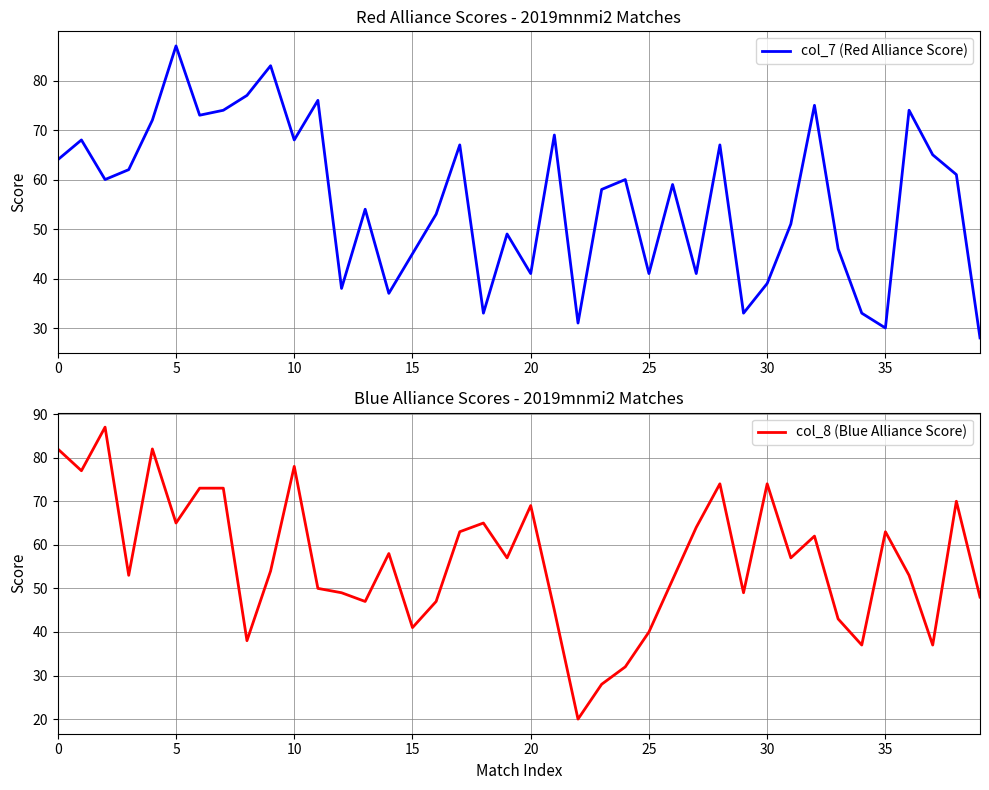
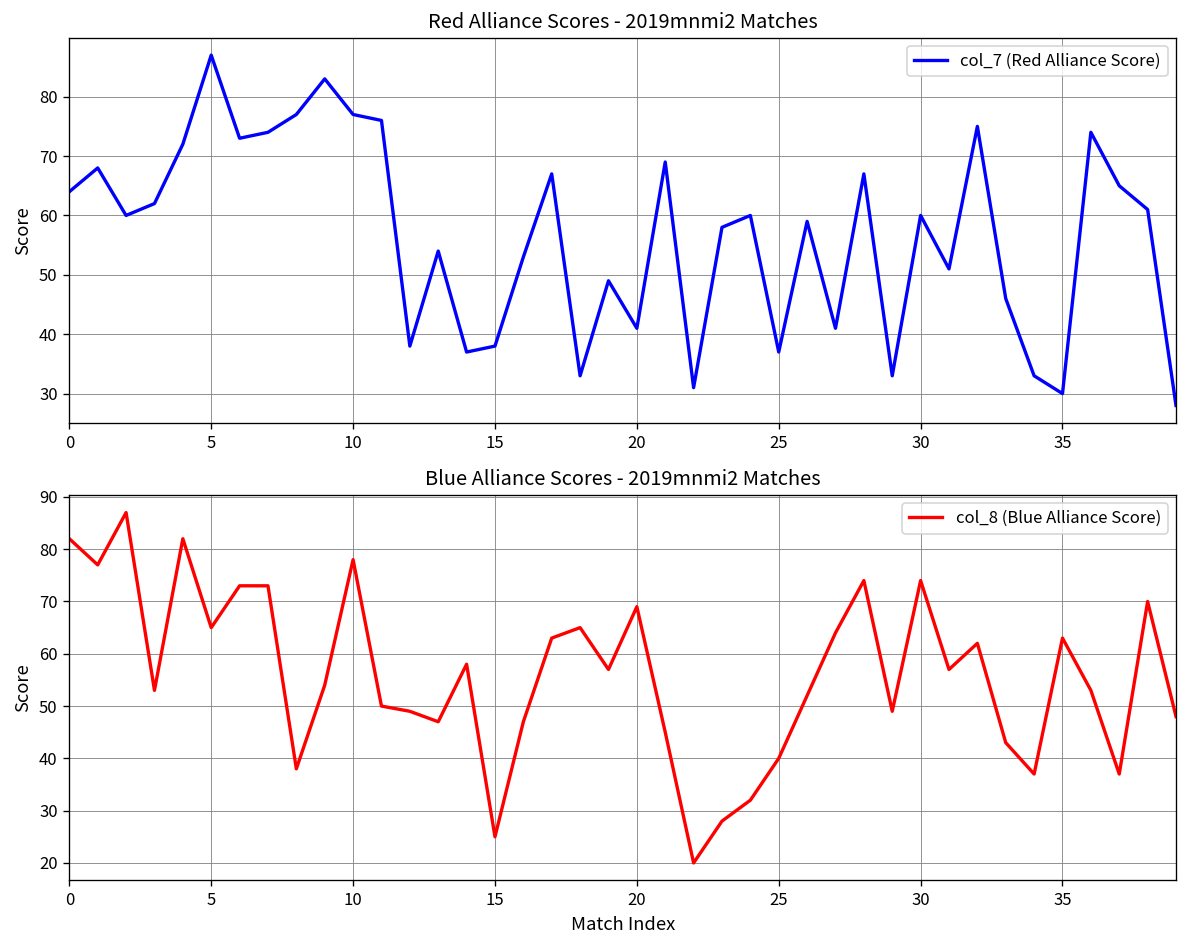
  {
    "Red Alliance Scores - 2019mnmi2 Matches": {
      "0": 64,
      "5": 87,
-     "10": 68,
-     "15": 45,
+     "10": 77,
+     "15": 38,
      "20": 41,
-     "25": 41,
-     "30": 39,
+     "25": 37,
+     "30": 60,
      "35": 30
    },
    "Blue Alliance Scores - 2019mnmi2 Matches": {
      "0": 82,
      "5": 65,
      "10": 78,
-     "15": 41,
+     "15": 25,
      "20": 69,
      "25": 40,
      "30": 74,
      "35": 63
    }
  }
